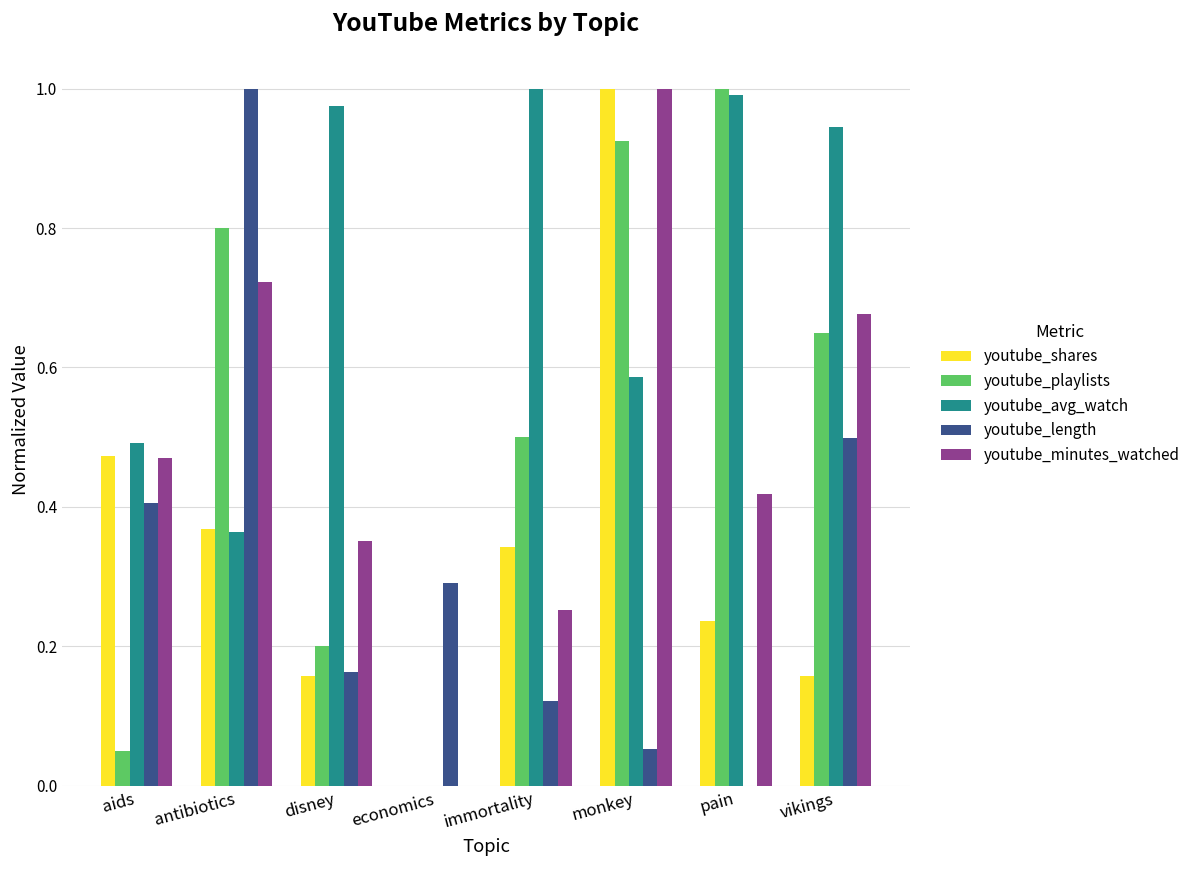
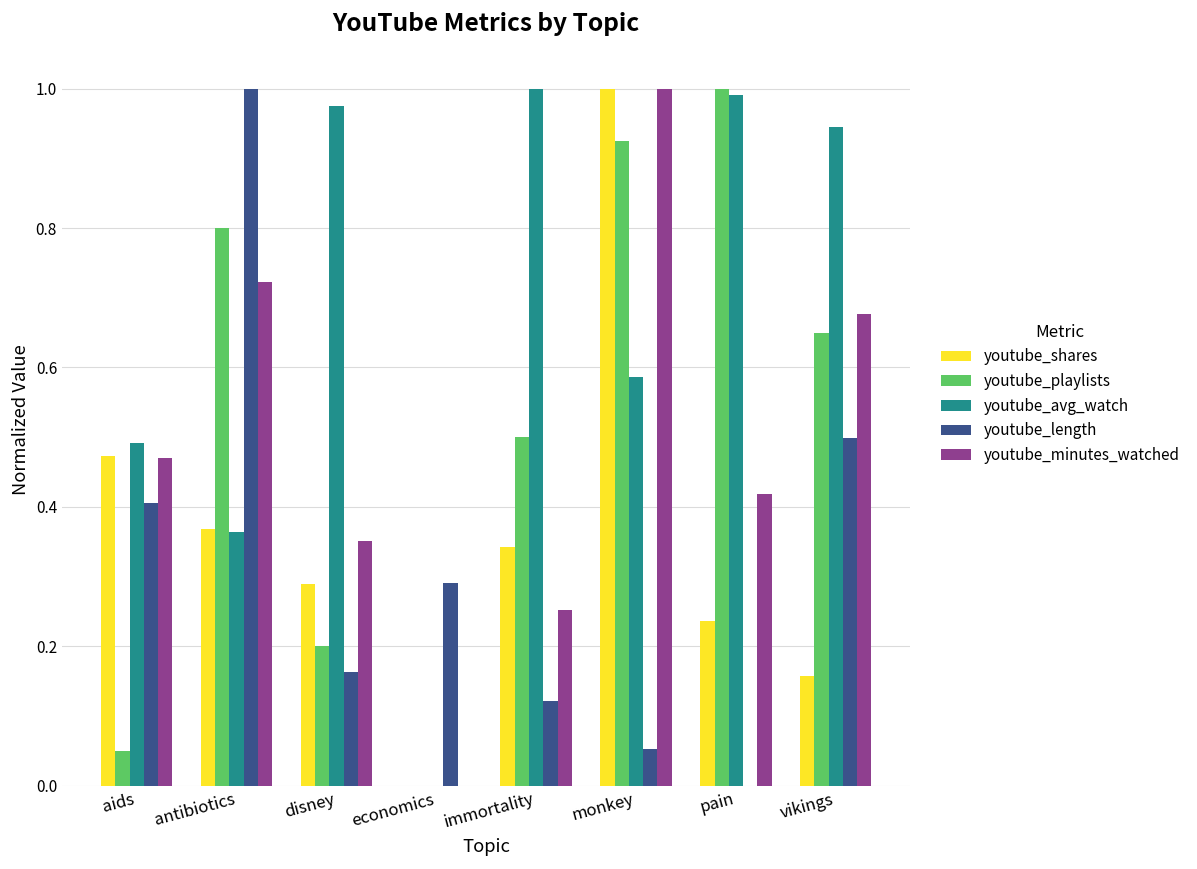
  {
    "youtube_shares": {
      "aids": 0.47,
      "antibiotics": 0.37,
-     "disney": 0.16,
+     "disney": 0.29,
      "economics": 0.00,
      "immortality": 0.34,
      "monkey": 1.00,
      "pain": 0.24,
      "vikings": 0.16
    },
    "youtube_playlists": {
      "aids": 0.05,
      "antibiotics": 0.80,
      "disney": 0.20,
      "economics": 0.00,
      "immortality": 0.50,
      "monkey": 0.93,
      "pain": 1.00,
      "vikings": 0.65
    },
    "youtube_avg_watch": {
      "aids": 0.49,
      "antibiotics": 0.36,
      "disney": 0.98,
      "economics": 0.00,
      "immortality": 1.00,
      "monkey": 0.59,
      "pain": 0.99,
      "vikings": 0.95
    },
    "youtube_length": {
      "aids": 0.41,
      "antibiotics": 1.00,
      "disney": 0.16,
      "economics": 0.29,
      "immortality": 0.12,
      "monkey": 0.05,
      "pain": 0.00,
      "vikings": 0.50
    },
    "youtube_minutes_watched": {
      "aids": 0.47,
      "antibiotics": 0.72,
      "disney": 0.35,
      "economics": 0.00,
      "immortality": 0.25,
      "monkey": 1.00,
      "pain": 0.42,
      "vikings": 0.68
    }
  }
